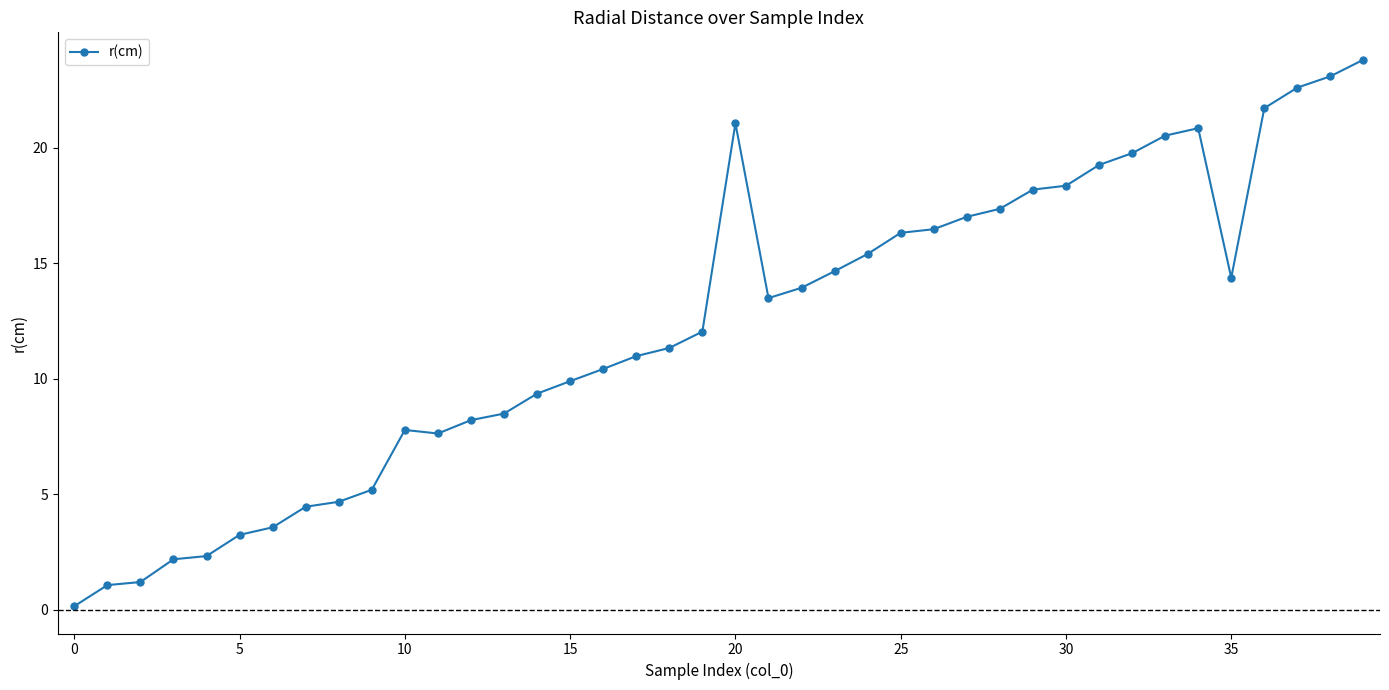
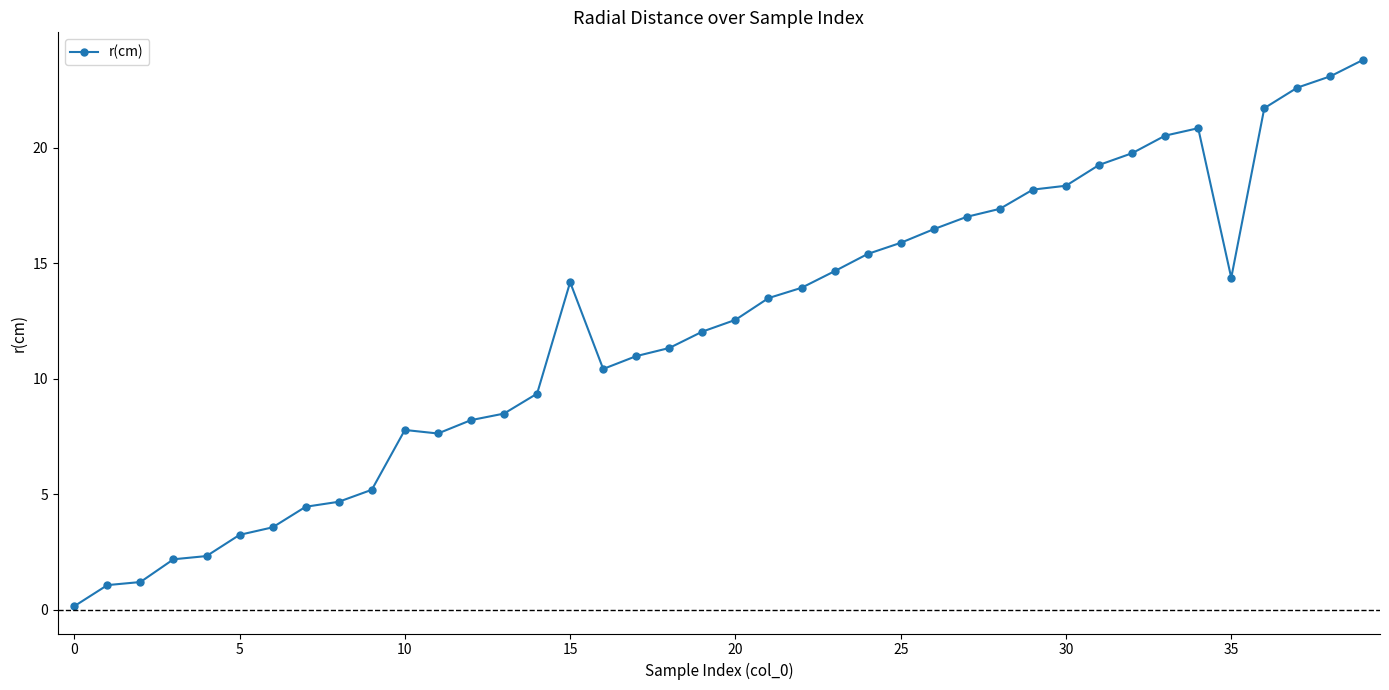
  {
    "0": 0.1,
    "5": 3.2,
    "10": 7.8,
-   "15": 9.9,
-   "20": 21.1,
-   "25": 16.3,
+   "15": 14.2,
+   "20": 12.5,
+   "25": 15.9,
    "30": 18.4,
    "35": 14.4
  }
